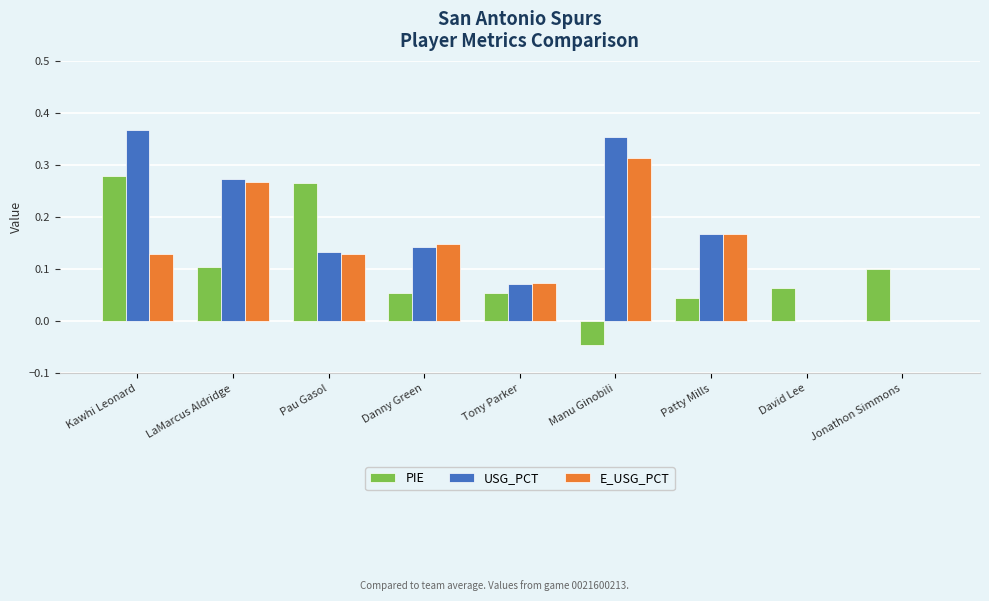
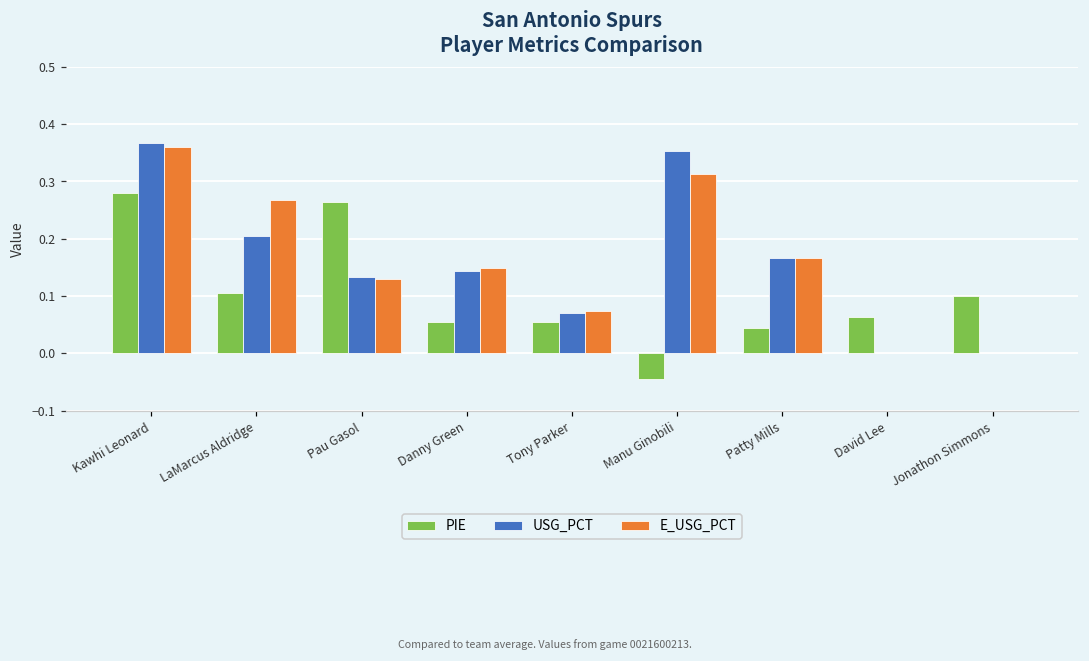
  {
    "PIE": {
      "Kawhi Leonard": 0.28,
      "LaMarcus Aldridge": 0.11,
      "Pau Gasol": 0.27,
      "Danny Green": 0.05,
      "Tony Parker": 0.05,
      "Manu Ginobili": -0.05,
      "Patty Mills": 0.05,
      "David Lee": 0.06,
      "Jonathon Simmons": 0.10
    },
    "USG_PCT": {
      "Kawhi Leonard": 0.37,
-     "LaMarcus Aldridge": 0.27,
+     "LaMarcus Aldridge": 0.21,
      "Pau Gasol": 0.13,
      "Danny Green": 0.14,
      "Tony Parker": 0.07,
      "Manu Ginobili": 0.35,
      "Patty Mills": 0.17,
      "David Lee": 0.00,
      "Jonathon Simmons": 0.00
    },
    "E_USG_PCT": {
-     "Kawhi Leonard": 0.13,
+     "Kawhi Leonard": 0.36,
      "LaMarcus Aldridge": 0.27,
      "Pau Gasol": 0.13,
      "Danny Green": 0.15,
      "Tony Parker": 0.07,
      "Manu Ginobili": 0.31,
      "Patty Mills": 0.17,
      "David Lee": 0.00,
      "Jonathon Simmons": 0.00
    }
  }
